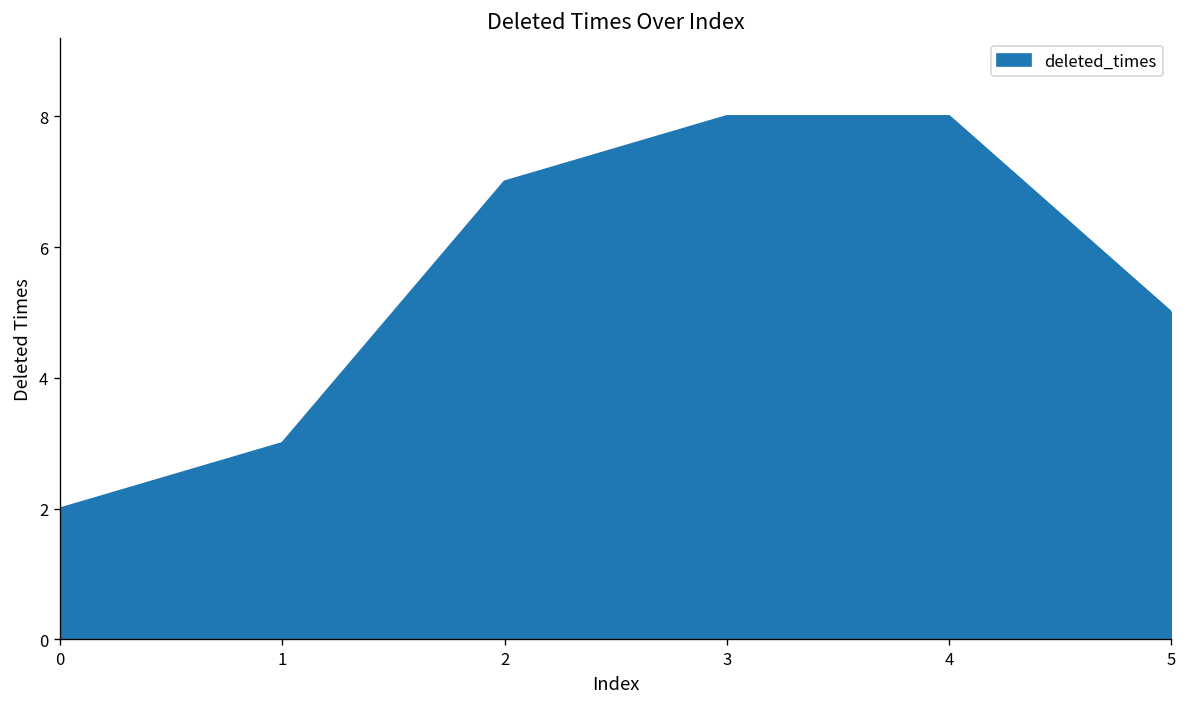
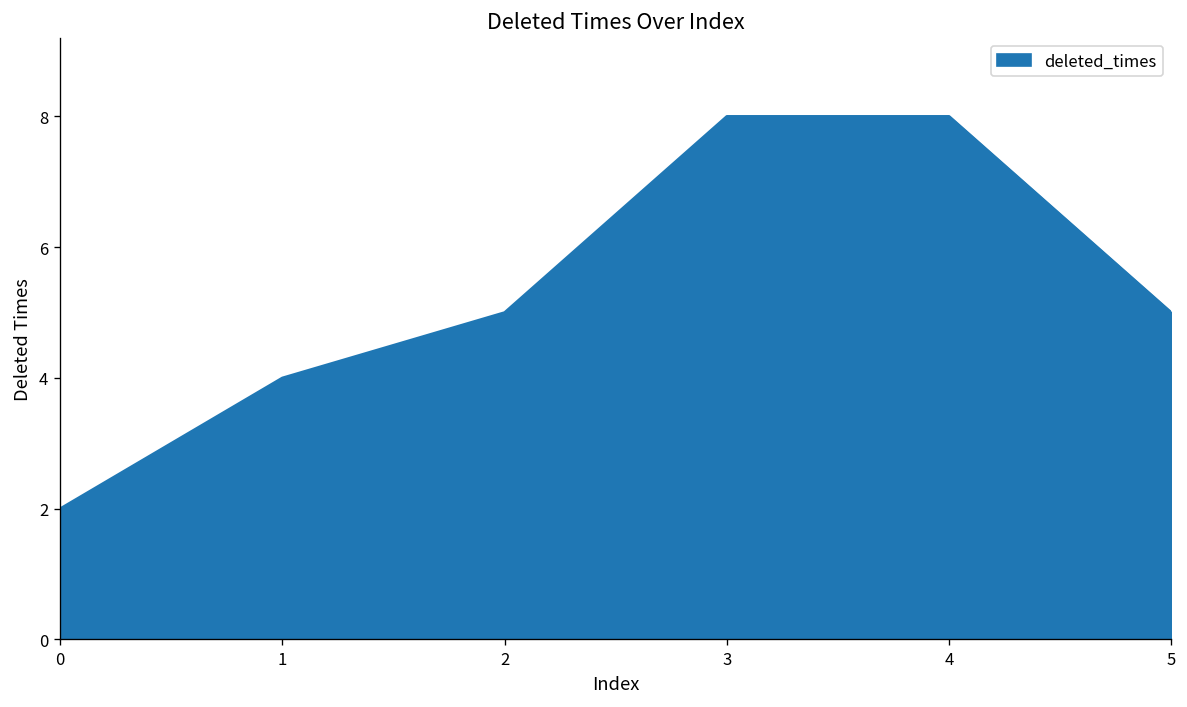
  {
    "0": 2,
-   "1": 3,
-   "2": 7,
+   "1": 4,
+   "2": 5,
    "3": 8,
    "4": 8,
    "5": 5
  }
